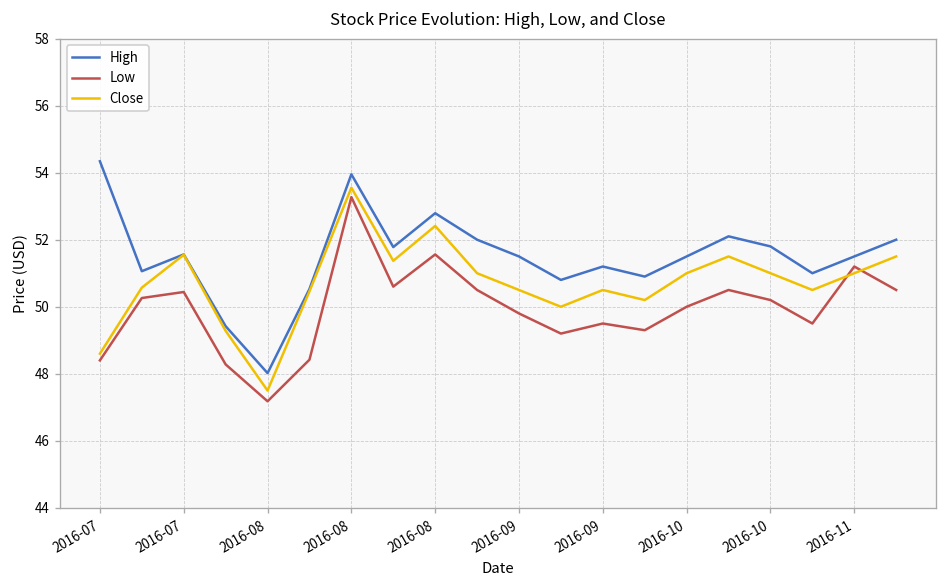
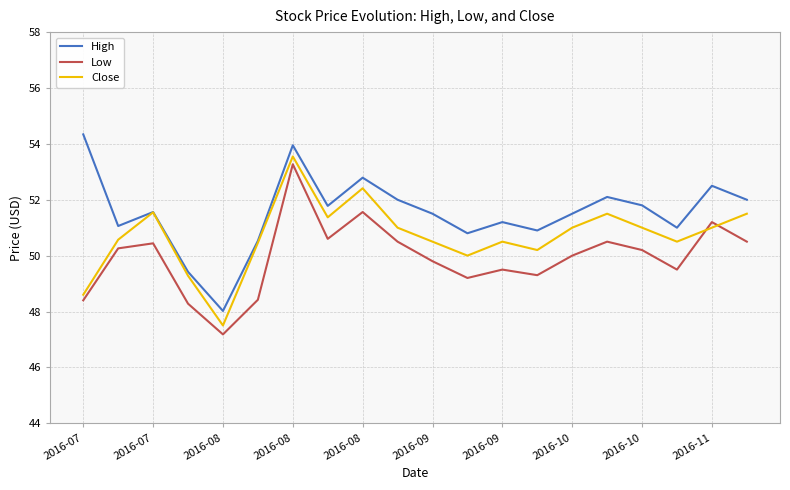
  {
    "High": {
-     "2016-11": 51.5
+     "2016-11": 52.5
    },
    "Low": {
      "2016-11": 51.2
    },
    "Close": {
      "2016-11": 51.0
    }
  }
